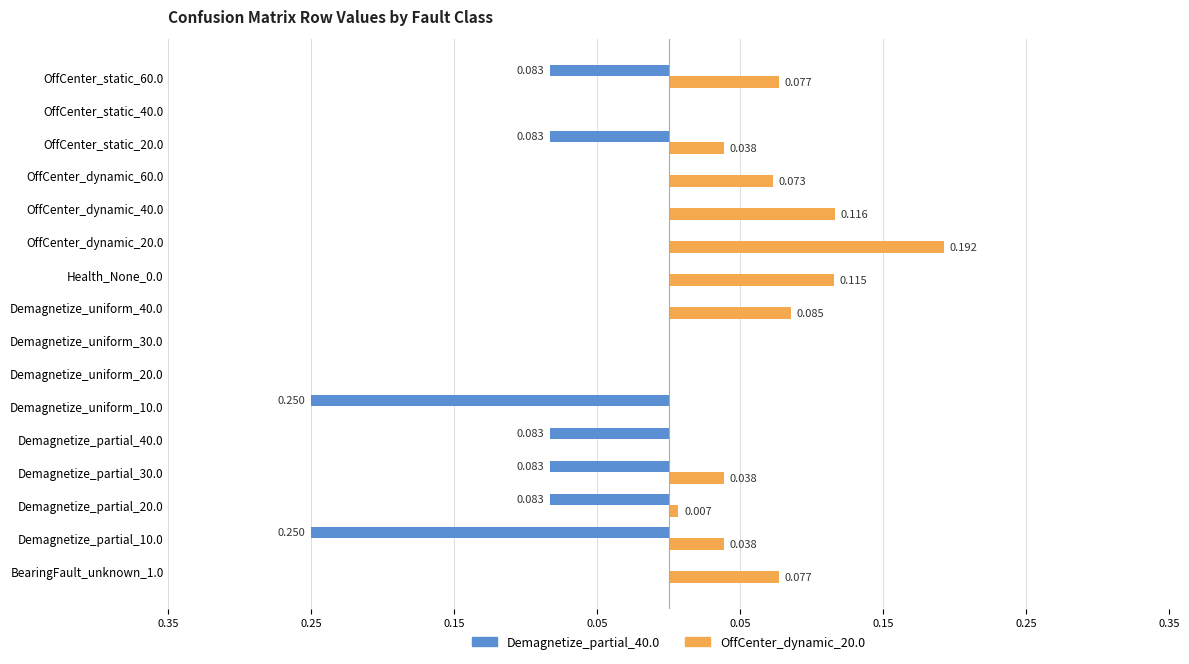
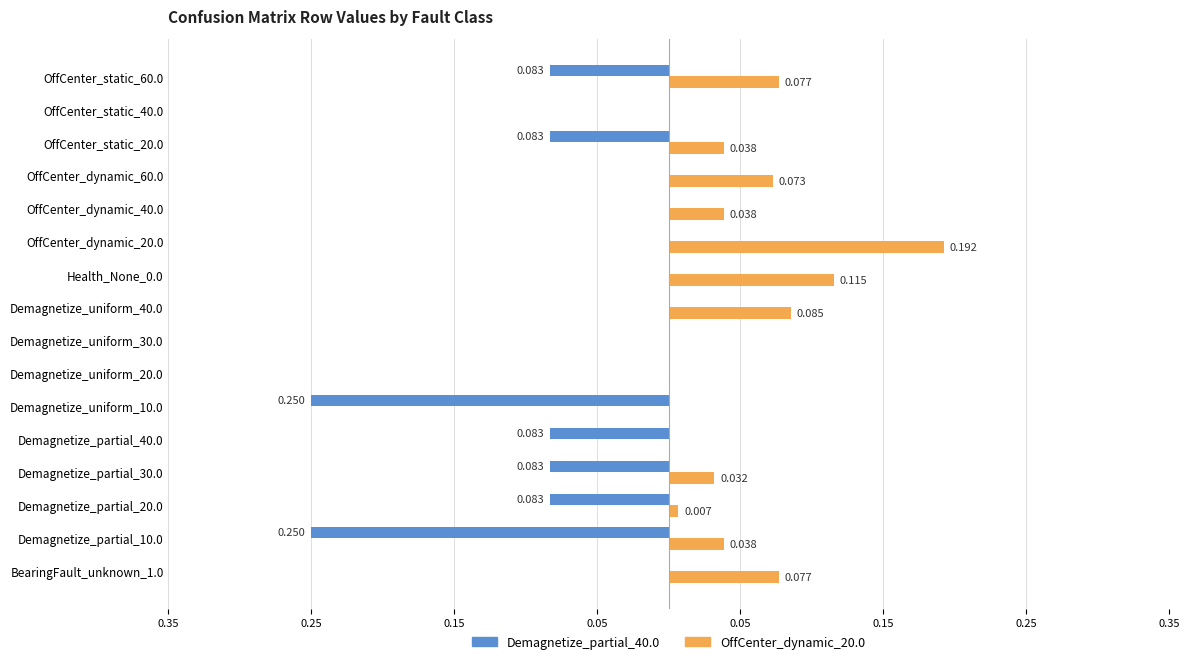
  {
    "OffCenter_dynamic_20.0": {
      "OffCenter_static_60.0": 0.077,
      "OffCenter_static_20.0": 0.038,
      "OffCenter_dynamic_60.0": 0.073,
-     "OffCenter_dynamic_40.0": 0.116,
+     "OffCenter_dynamic_40.0": 0.038,
      "OffCenter_dynamic_20.0": 0.192,
      "Health_None_0.0": 0.115,
      "Demagnetize_uniform_40.0": 0.085,
-     "Demagnetize_partial_30.0": 0.038,
+     "Demagnetize_partial_30.0": 0.032,
      "Demagnetize_partial_20.0": 0.007,
      "Demagnetize_partial_10.0": 0.038,
      "BearingFault_unknown_1.0": 0.077
    }
  }
